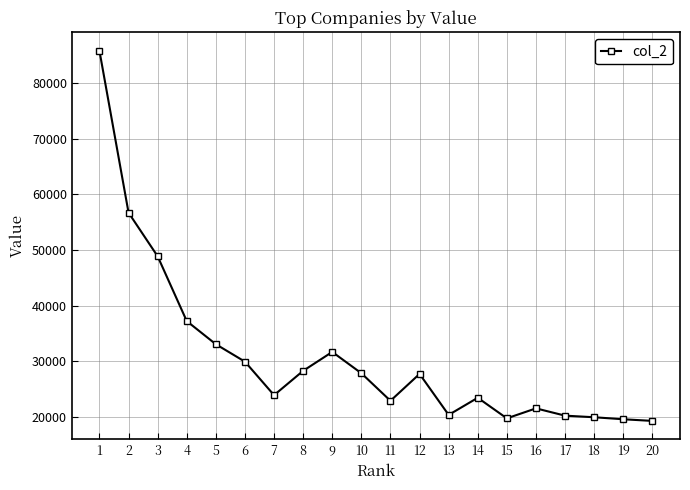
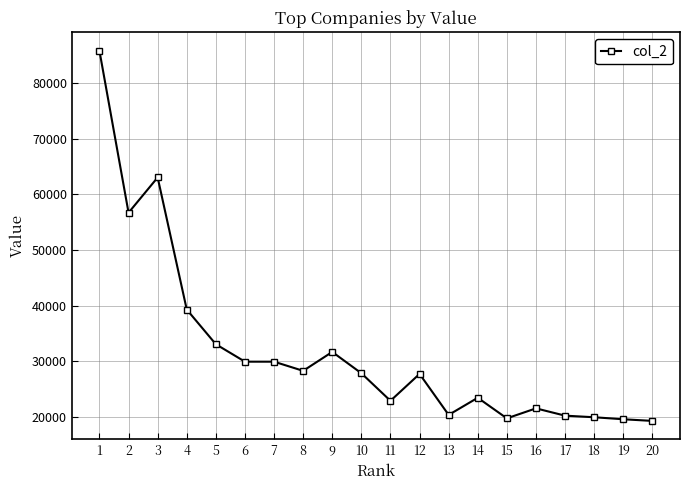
  {
    "1": 86000,
    "2": 57000,
-   "3": 49000,
-   "4": 37000,
+   "3": 63000,
+   "4": 39000,
    "5": 33000,
    "6": 30000,
-   "7": 24000,
+   "7": 30000,
    "8": 28000,
    "9": 32000,
    "10": 28000,
    "11": 23000,
    "12": 28000,
    "13": 20000,
    "14": 23000,
    "15": 20000,
    "16": 22000,
    "17": 20000,
    "18": 20000,
    "19": 20000,
    "20": 19000
  }
